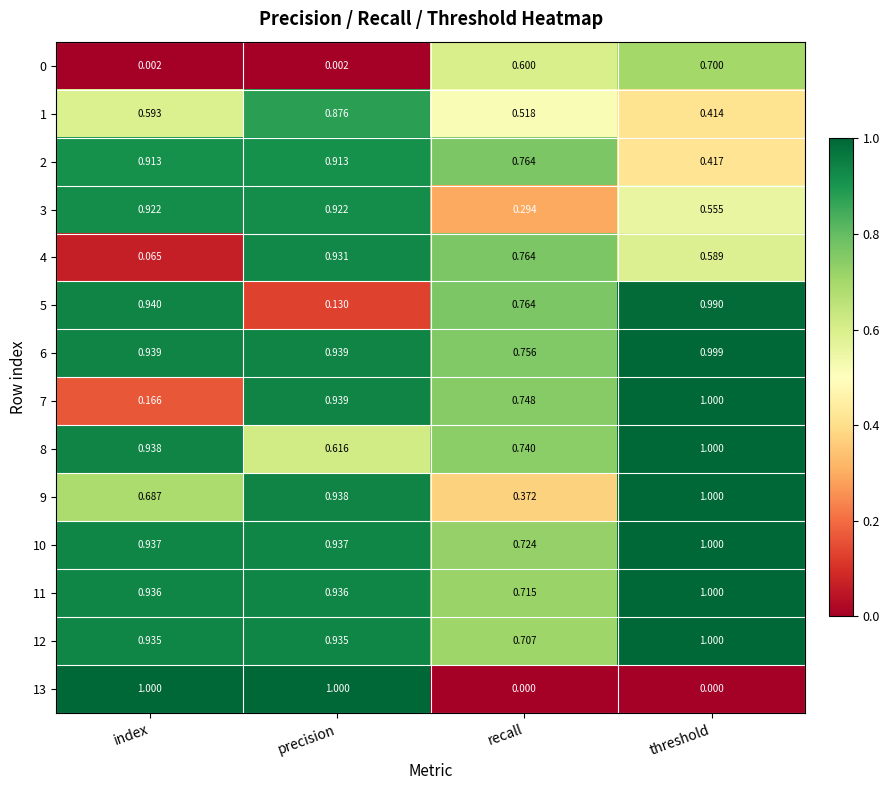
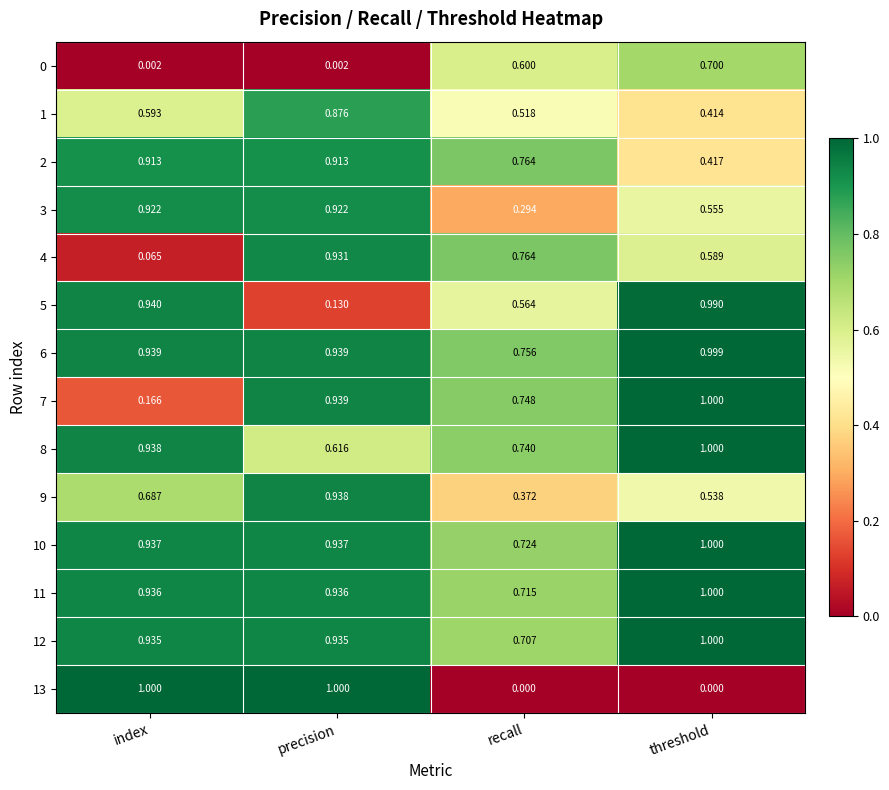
  {
    "0": {
      "index": 0.002,
      "precision": 0.002,
      "recall": 0.600,
      "threshold": 0.700
    },
    "1": {
      "index": 0.593,
      "precision": 0.876,
      "recall": 0.518,
      "threshold": 0.414
    },
    "2": {
      "index": 0.913,
      "precision": 0.913,
      "recall": 0.764,
      "threshold": 0.417
    },
    "3": {
      "index": 0.922,
      "precision": 0.922,
      "recall": 0.294,
      "threshold": 0.555
    },
    "4": {
      "index": 0.065,
      "precision": 0.931,
      "recall": 0.764,
      "threshold": 0.589
    },
    "5": {
      "index": 0.940,
      "precision": 0.130,
-     "recall": 0.764,
+     "recall": 0.564,
      "threshold": 0.990
    },
    "6": {
      "index": 0.939,
      "precision": 0.939,
      "recall": 0.756,
      "threshold": 0.999
    },
    "7": {
      "index": 0.166,
      "precision": 0.939,
      "recall": 0.748,
      "threshold": 1.000
    },
    "8": {
      "index": 0.938,
      "precision": 0.616,
      "recall": 0.740,
      "threshold": 1.000
    },
    "9": {
      "index": 0.687,
      "precision": 0.938,
      "recall": 0.372,
-     "threshold": 1.000
+     "threshold": 0.538
    },
    "10": {
      "index": 0.937,
      "precision": 0.937,
      "recall": 0.724,
      "threshold": 1.000
    },
    "11": {
      "index": 0.936,
      "precision": 0.936,
      "recall": 0.715,
      "threshold": 1.000
    },
    "12": {
      "index": 0.935,
      "precision": 0.935,
      "recall": 0.707,
      "threshold": 1.000
    },
    "13": {
      "index": 1.000,
      "precision": 1.000,
      "recall": 0.000,
      "threshold": 0.000
    }
  }
